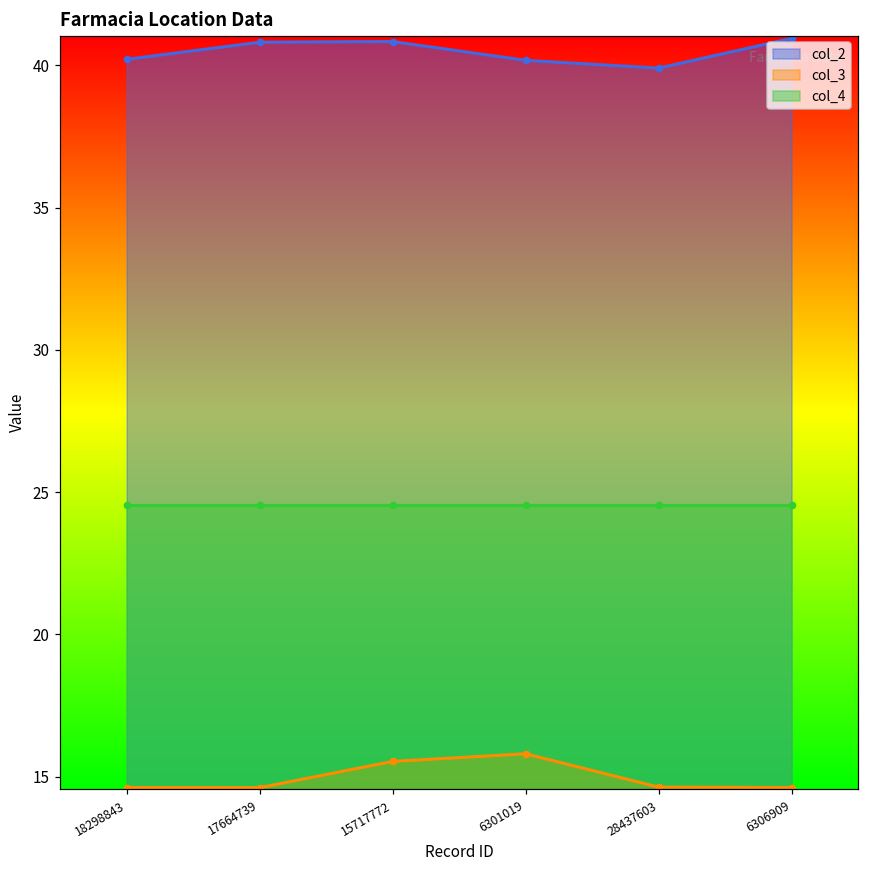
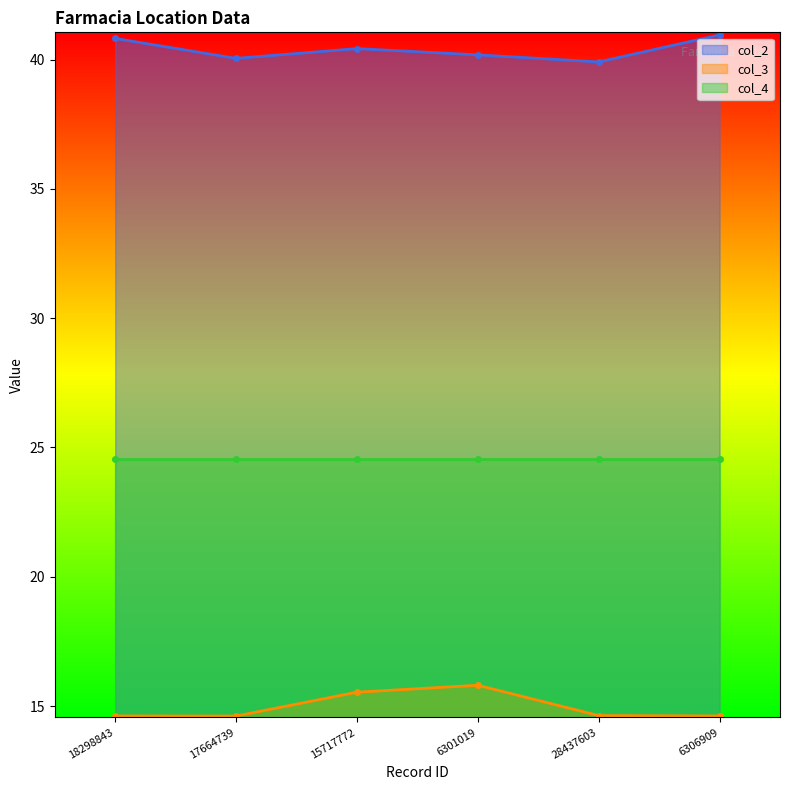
  {
    "col_2": {
-     "18298843": 40.2,
-     "17664739": 40.8,
-     "15717772": 40.8,
+     "18298843": 40.8,
+     "17664739": 40.0,
+     "15717772": 40.4,
      "6301019": 40.2,
      "28437603": 39.9,
      "6306909": 41.0
    },
    "col_3": {
      "18298843": 14.6,
      "17664739": 14.6,
      "15717772": 15.5,
      "6301019": 15.8,
      "28437603": 14.6,
      "6306909": 14.6
    },
    "col_4": {
      "18298843": 24.6,
      "17664739": 24.6,
      "15717772": 24.6,
      "6301019": 24.6,
      "28437603": 24.6,
      "6306909": 24.6
    }
  }
